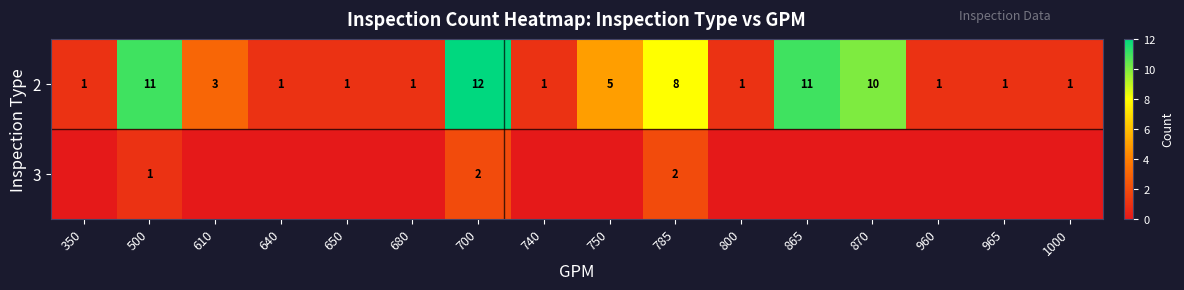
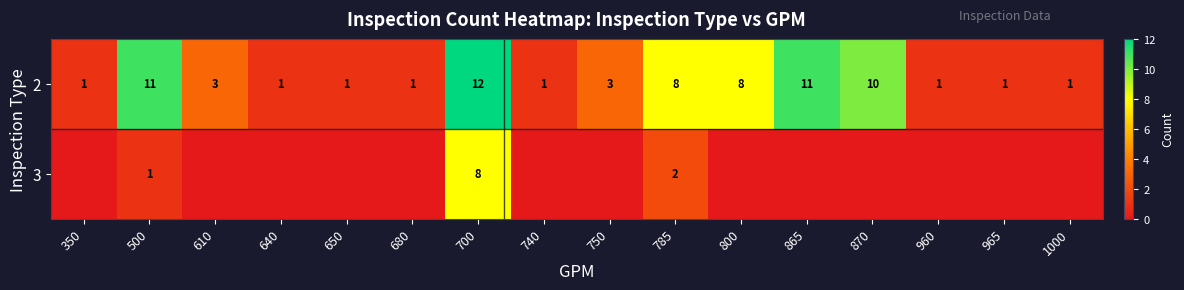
  {
    "2": {
      "350": 1,
      "500": 11,
      "610": 3,
      "640": 1,
      "650": 1,
      "680": 1,
      "700": 12,
      "740": 1,
-     "750": 5,
+     "750": 3,
      "785": 8,
-     "800": 1,
+     "800": 8,
      "865": 11,
      "870": 10,
      "960": 1,
      "965": 1,
      "1000": 1
    },
    "3": {
      "500": 1,
-     "700": 2,
+     "700": 8,
      "785": 2
    }
  }
